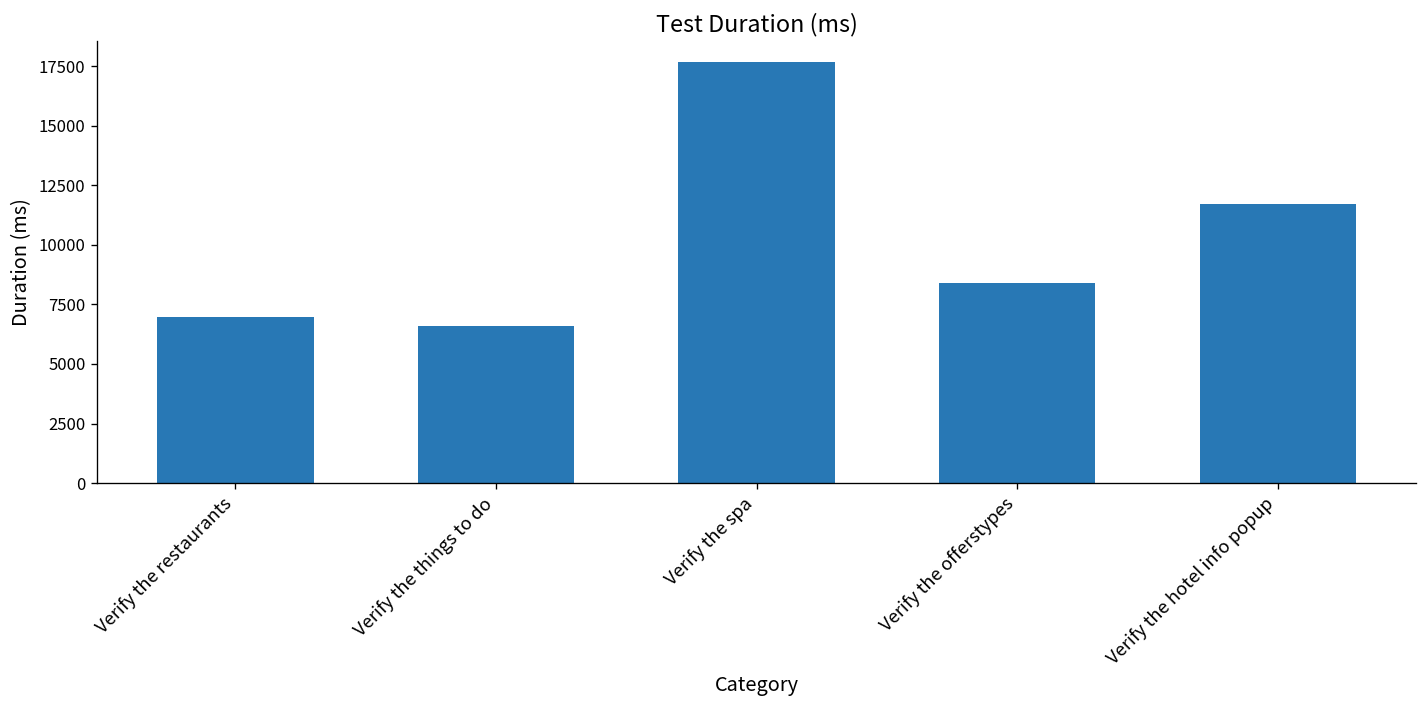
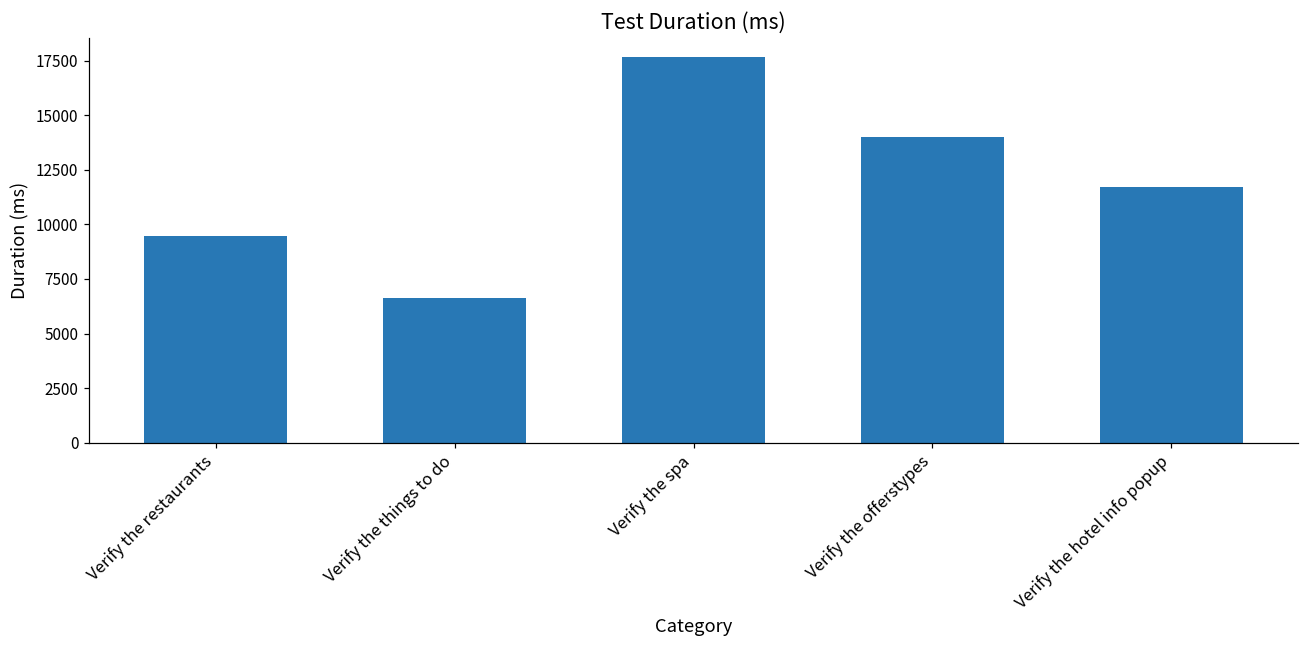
  {
-   "Verify the restaurants": 7000,
+   "Verify the restaurants": 9500,
    "Verify the things to do": 6600,
    "Verify the spa": 17700,
-   "Verify the offerstypes": 8400,
+   "Verify the offerstypes": 14000,
    "Verify the hotel info popup": 11700
  }
